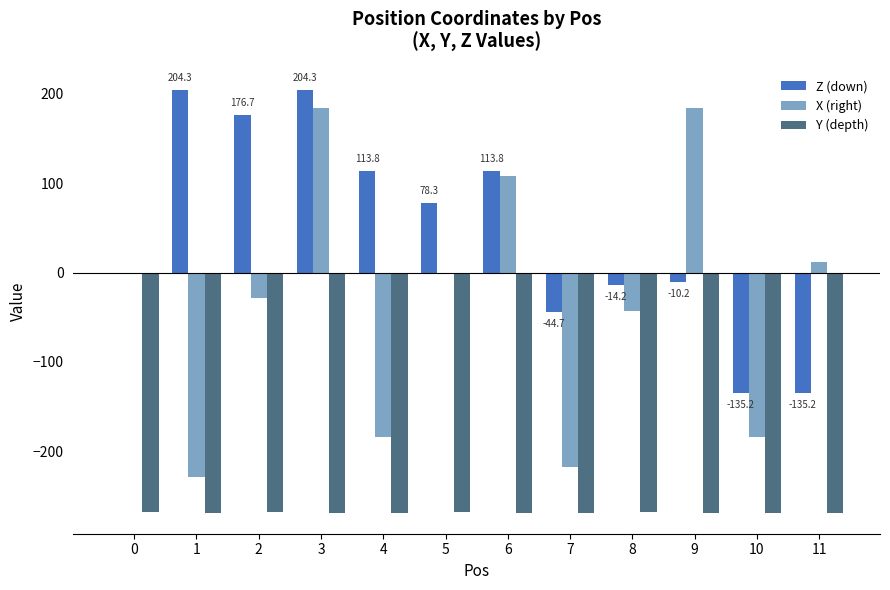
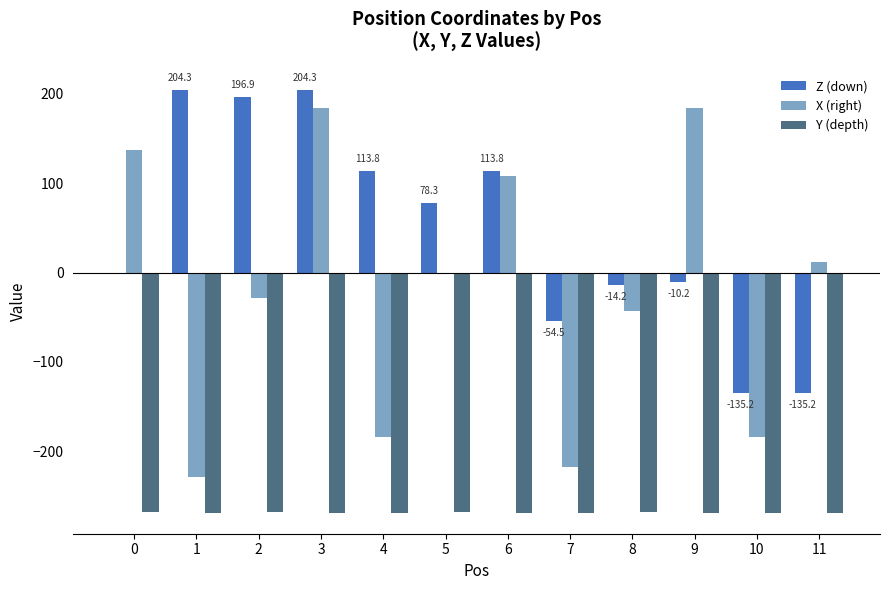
  {
    "Z (down)": {
      "1": 204.3,
-     "2": 176.7,
+     "2": 196.9,
      "3": 204.3,
      "4": 113.8,
      "5": 78.3,
      "6": 113.8,
-     "7": -44.7,
+     "7": -54.5,
      "8": -14.2,
      "9": -10.2,
      "10": -135.2,
      "11": -135.2
    },
    "X (right)": {
-     "0": 0,
+     "0": 140,
      "1": -230,
      "2": -30,
      "3": 180,
      "4": -180,
      "6": 110,
      "7": -220,
      "8": -40,
      "9": 180,
      "10": -180,
      "11": 10
    },
    "Y (depth)": {
      "0": -270,
      "1": -270,
      "2": -270,
      "3": -270,
      "4": -270,
      "5": -270,
      "6": -270,
      "7": -270,
      "8": -270,
      "9": -270,
      "10": -270,
      "11": -270
    }
  }
